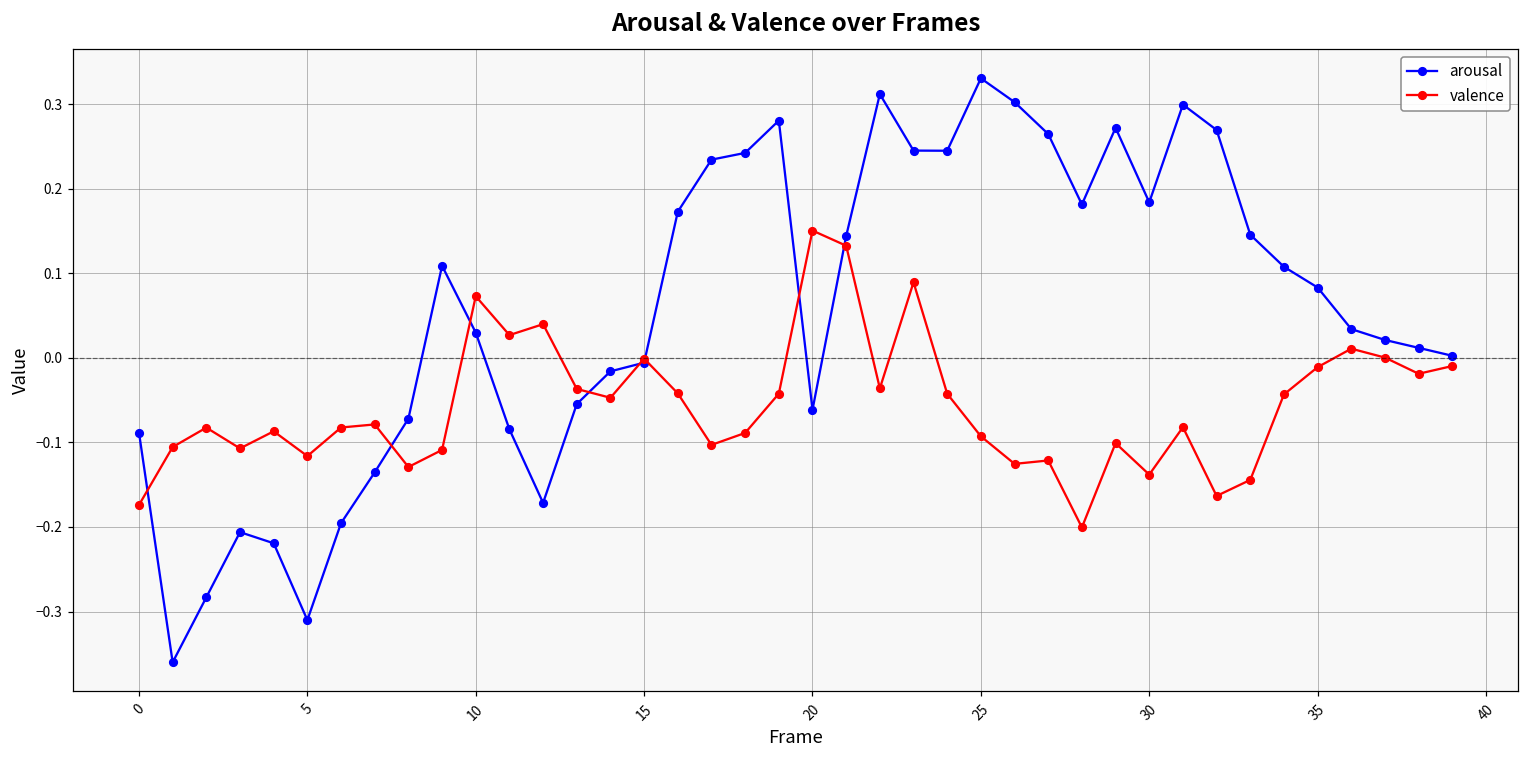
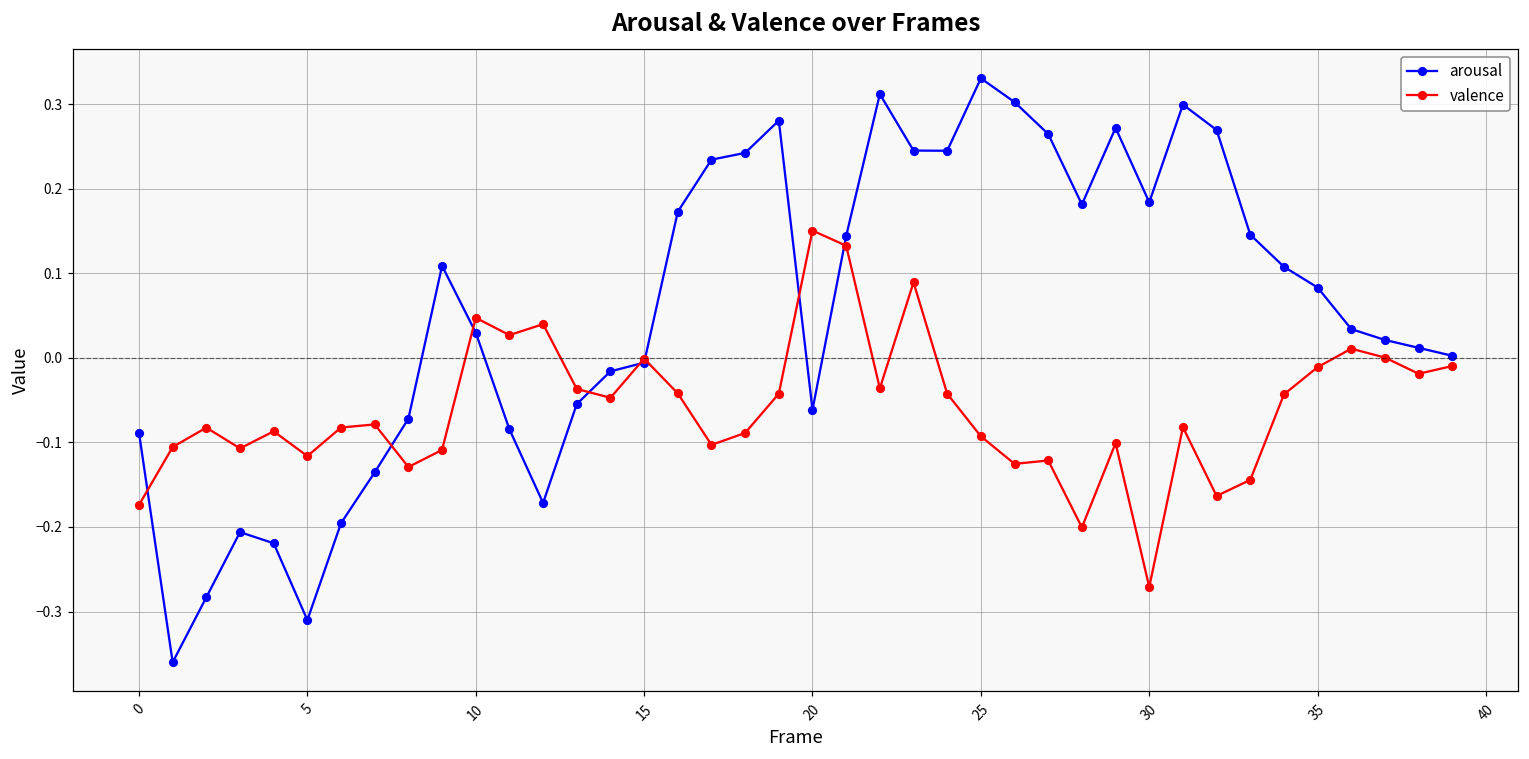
  {
    "arousal": {
      "0": -0.09,
      "5": -0.31,
      "10": 0.03,
      "15": -0.01,
      "20": -0.06,
      "25": 0.33,
      "30": 0.18,
      "35": 0.08
    },
    "valence": {
      "0": -0.17,
      "5": -0.12,
-     "10": 0.07,
+     "10": 0.05,
      "15": 0.00,
      "20": 0.15,
      "25": -0.09,
-     "30": -0.14,
+     "30": -0.27,
      "35": -0.01
    }
  }
